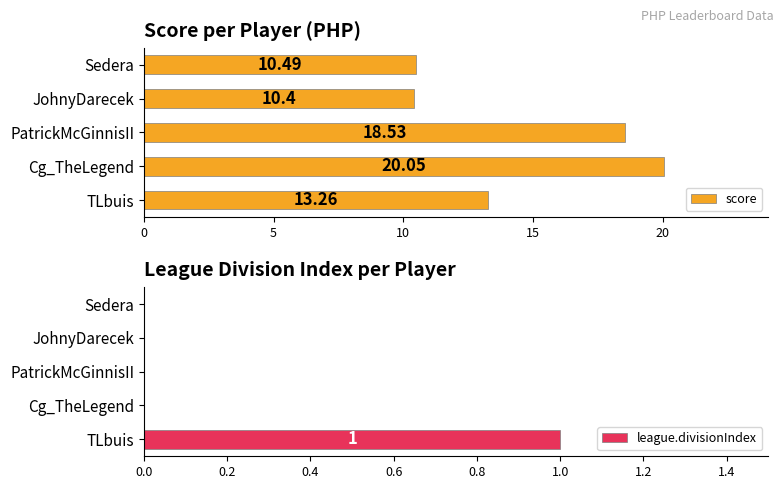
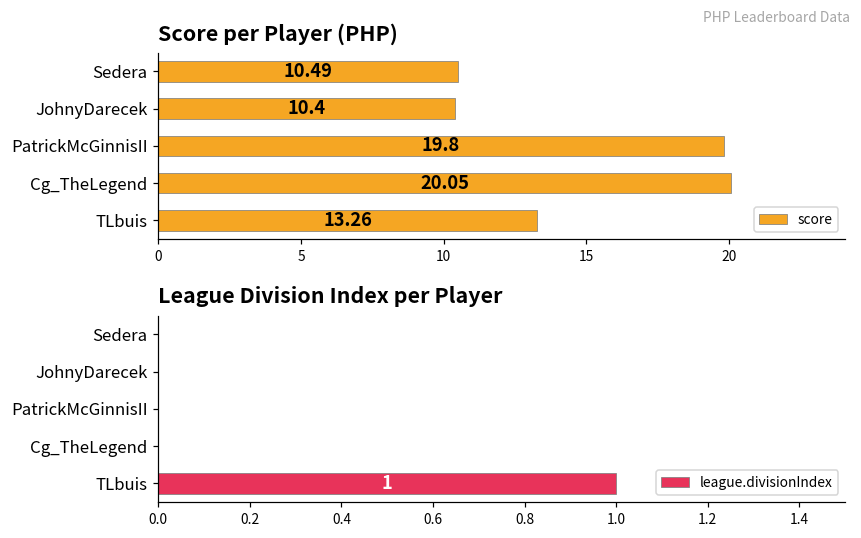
  {
    "Score per Player (PHP)": {
      "Sedera": 10.49,
      "JohnyDarecek": 10.4,
-     "PatrickMcGinnisII": 18.53,
+     "PatrickMcGinnisII": 19.8,
      "Cg_TheLegend": 20.05,
      "TLbuis": 13.26
    },
    "League Division Index per Player": {
      "TLbuis": 1
    }
  }
